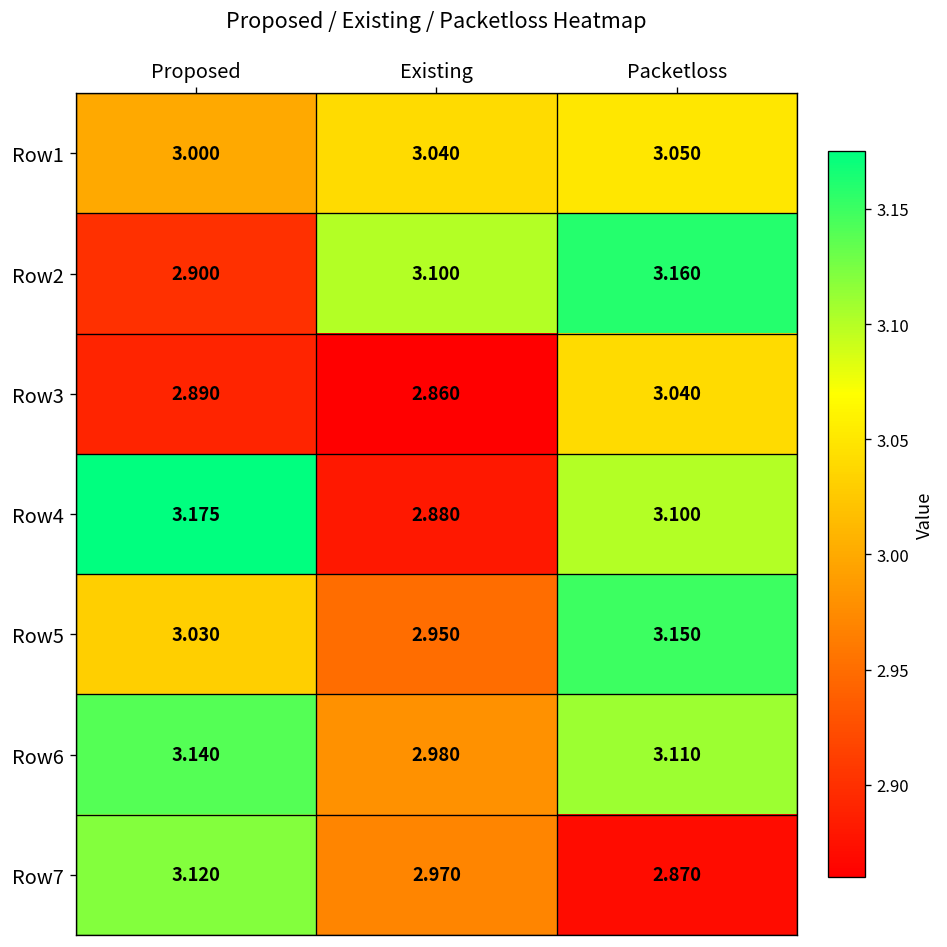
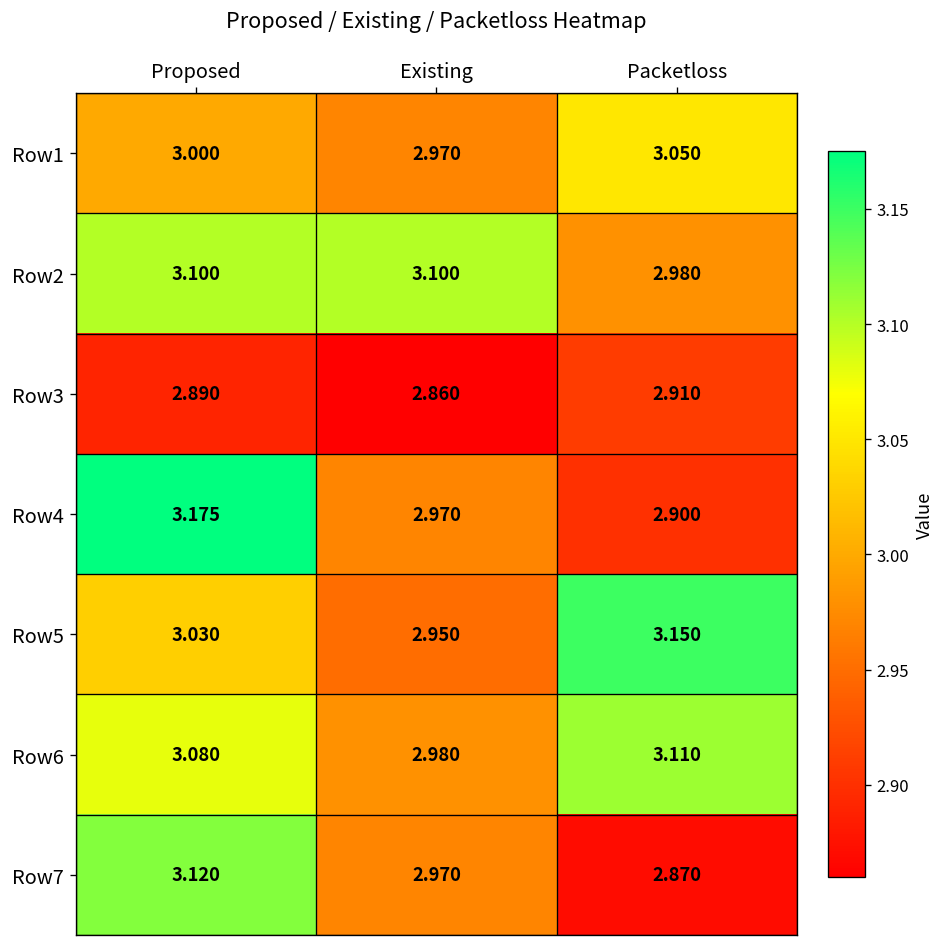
  {
    "Row1": {
      "Proposed": 3.000,
-     "Existing": 3.040,
+     "Existing": 2.970,
      "Packetloss": 3.050
    },
    "Row2": {
-     "Proposed": 2.900,
+     "Proposed": 3.100,
      "Existing": 3.100,
-     "Packetloss": 3.160
+     "Packetloss": 2.980
    },
    "Row3": {
      "Proposed": 2.890,
      "Existing": 2.860,
-     "Packetloss": 3.040
+     "Packetloss": 2.910
    },
    "Row4": {
      "Proposed": 3.175,
-     "Existing": 2.880,
-     "Packetloss": 3.100
+     "Existing": 2.970,
+     "Packetloss": 2.900
    },
    "Row5": {
      "Proposed": 3.030,
      "Existing": 2.950,
      "Packetloss": 3.150
    },
    "Row6": {
-     "Proposed": 3.140,
+     "Proposed": 3.080,
      "Existing": 2.980,
      "Packetloss": 3.110
    },
    "Row7": {
      "Proposed": 3.120,
      "Existing": 2.970,
      "Packetloss": 2.870
    }
  }
